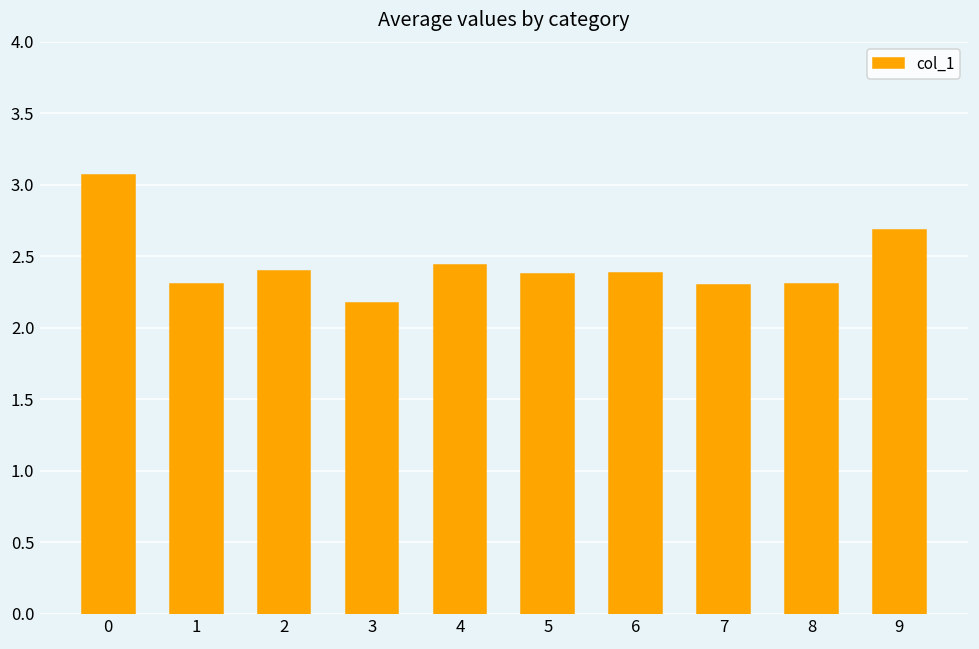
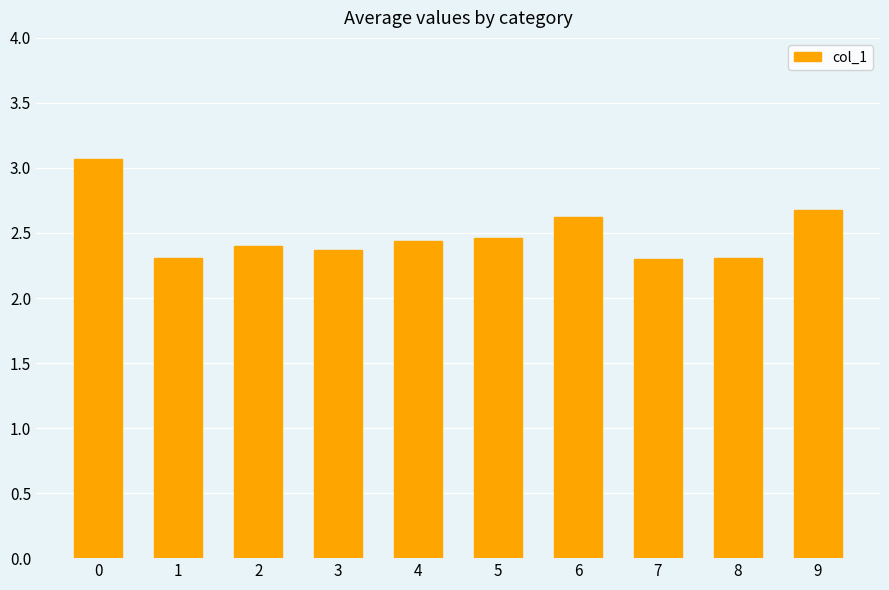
  {
    "0": 3.07,
    "1": 2.31,
    "2": 2.40,
-   "3": 2.17,
+   "3": 2.37,
    "4": 2.44,
-   "5": 2.38,
-   "6": 2.38,
+   "5": 2.46,
+   "6": 2.62,
    "7": 2.30,
    "8": 2.30,
    "9": 2.68
  }
